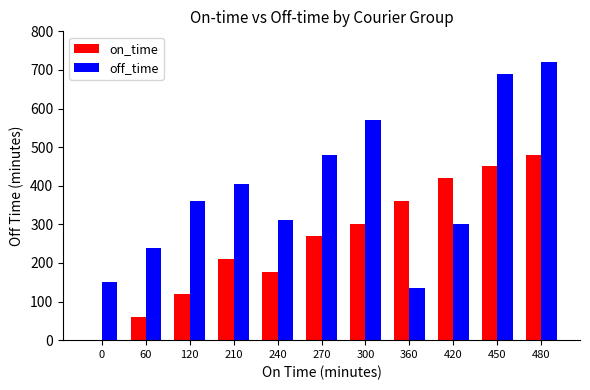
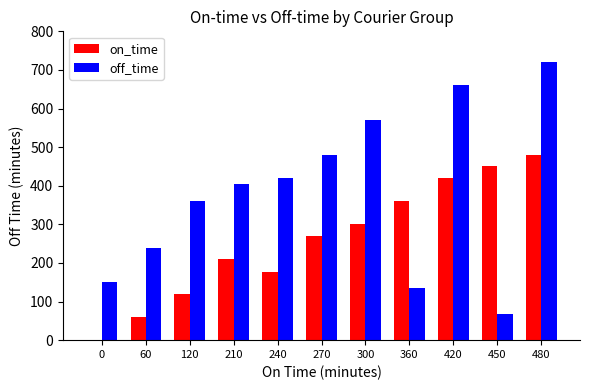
  {
    "on_time": {
      "0": 0,
      "60": 60,
      "120": 120,
      "210": 210,
      "240": 180,
      "270": 270,
      "300": 300,
      "360": 360,
      "420": 420,
      "450": 450,
      "480": 480
    },
    "off_time": {
      "0": 150,
      "60": 240,
      "120": 360,
      "210": 400,
-     "240": 310,
+     "240": 420,
      "270": 480,
      "300": 570,
      "360": 140,
-     "420": 300,
-     "450": 690,
+     "420": 660,
+     "450": 70,
      "480": 720
    }
  }
